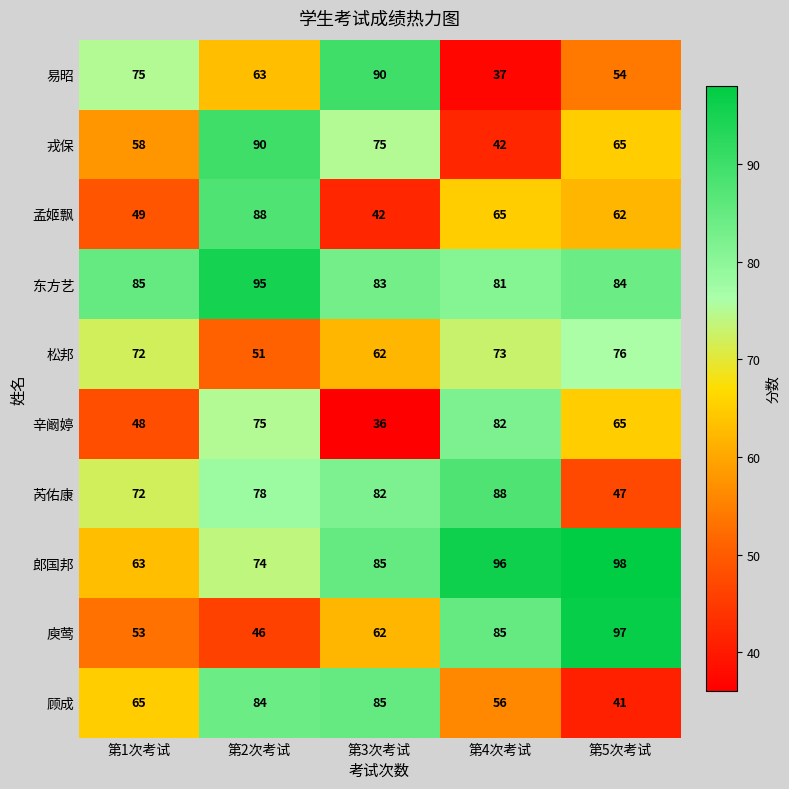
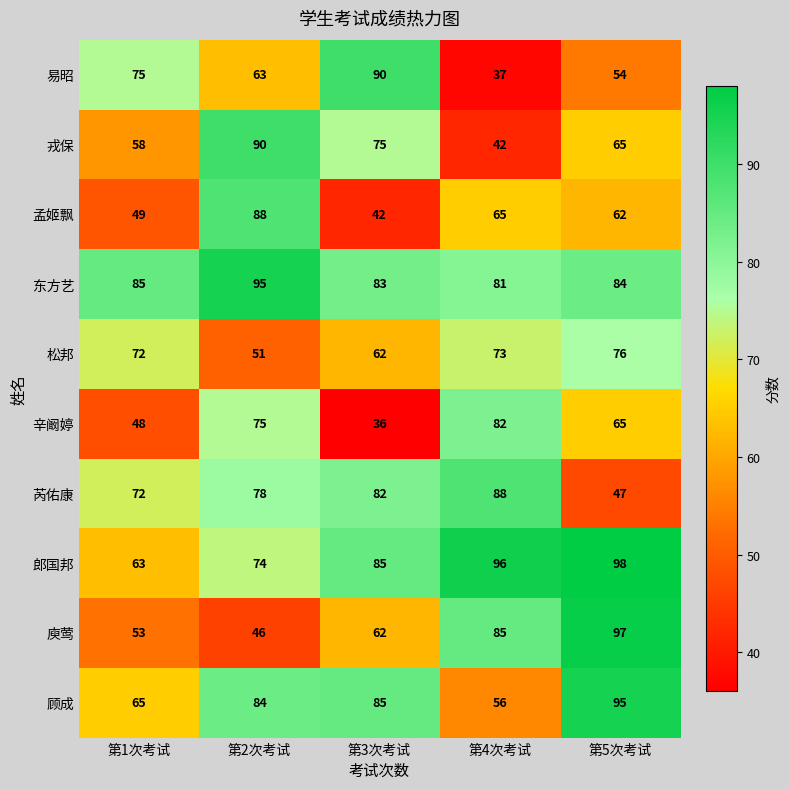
  {
    "易昭": {
      "第1次考试": 75,
      "第2次考试": 63,
      "第3次考试": 90,
      "第4次考试": 37,
      "第5次考试": 54
    },
    "戎保": {
      "第1次考试": 58,
      "第2次考试": 90,
      "第3次考试": 75,
      "第4次考试": 42,
      "第5次考试": 65
    },
    "孟姬飘": {
      "第1次考试": 49,
      "第2次考试": 88,
      "第3次考试": 42,
      "第4次考试": 65,
      "第5次考试": 62
    },
    "东方艺": {
      "第1次考试": 85,
      "第2次考试": 95,
      "第3次考试": 83,
      "第4次考试": 81,
      "第5次考试": 84
    },
    "松邦": {
      "第1次考试": 72,
      "第2次考试": 51,
      "第3次考试": 62,
      "第4次考试": 73,
      "第5次考试": 76
    },
    "辛阚婷": {
      "第1次考试": 48,
      "第2次考试": 75,
      "第3次考试": 36,
      "第4次考试": 82,
      "第5次考试": 65
    },
    "芮佑康": {
      "第1次考试": 72,
      "第2次考试": 78,
      "第3次考试": 82,
      "第4次考试": 88,
      "第5次考试": 47
    },
    "郎国邦": {
      "第1次考试": 63,
      "第2次考试": 74,
      "第3次考试": 85,
      "第4次考试": 96,
      "第5次考试": 98
    },
    "庾莺": {
      "第1次考试": 53,
      "第2次考试": 46,
      "第3次考试": 62,
      "第4次考试": 85,
      "第5次考试": 97
    },
    "顾成": {
      "第1次考试": 65,
      "第2次考试": 84,
      "第3次考试": 85,
      "第4次考试": 56,
-     "第5次考试": 41
+     "第5次考试": 95
    }
  }
